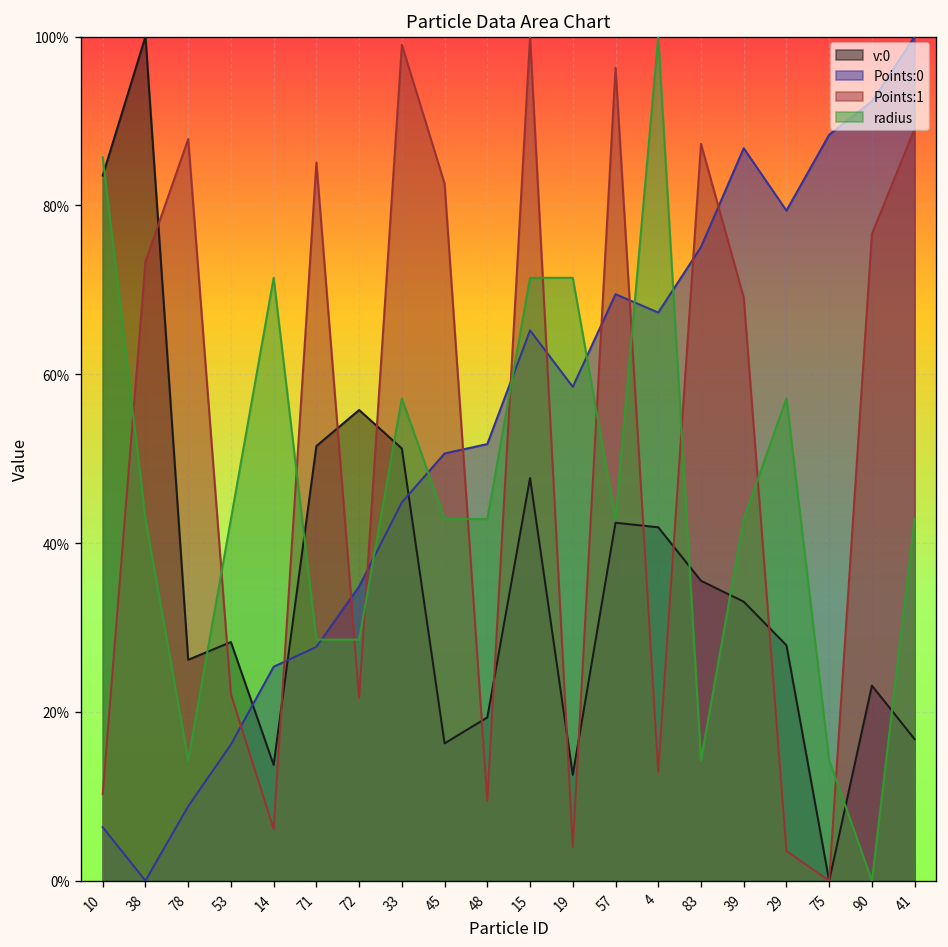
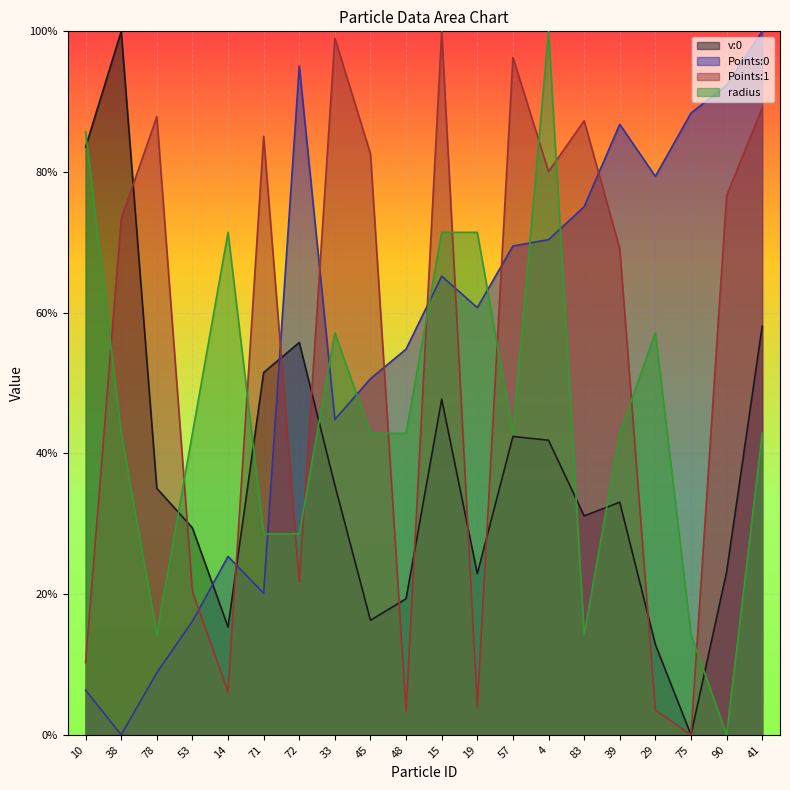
  {
    "v:0": {
      "10": "84%",
      "38": "100%",
-     "78": "26%",
-     "53": "28%",
-     "14": "14%",
+     "78": "35%",
+     "53": "29%",
+     "14": "15%",
      "71": "51%",
      "72": "56%",
-     "33": "51%",
+     "33": "35%",
      "45": "16%",
      "48": "19%",
      "15": "48%",
-     "19": "13%",
+     "19": "23%",
      "57": "42%",
      "4": "42%",
-     "83": "36%",
+     "83": "31%",
      "39": "33%",
-     "29": "28%",
+     "29": "13%",
      "90": "23%",
-     "41": "17%"
+     "41": "58%"
    },
    "Points:0": {
      "10": "6%",
      "38": "0%",
      "78": "9%",
      "53": "16%",
      "14": "25%",
-     "71": "28%",
-     "72": "35%",
+     "71": "20%",
+     "72": "95%",
      "33": "45%",
      "45": "51%",
-     "48": "52%",
+     "48": "55%",
      "15": "65%",
-     "19": "59%",
+     "19": "61%",
      "57": "69%",
-     "4": "67%",
+     "4": "70%",
      "83": "75%",
      "39": "87%",
      "29": "79%",
      "75": "88%",
      "41": "100%"
    },
    "Points:1": {
      "10": "10%",
      "38": "73%",
      "78": "88%",
-     "53": "22%",
+     "53": "20%",
      "14": "6%",
      "71": "85%",
      "72": "22%",
      "33": "99%",
      "45": "83%",
-     "48": "10%",
+     "48": "3%",
      "15": "100%",
      "19": "4%",
      "57": "96%",
-     "4": "13%",
+     "4": "80%",
      "83": "87%",
      "39": "69%",
      "29": "4%",
      "90": "77%",
      "41": "89%"
    },
    "radius": {
      "10": "86%",
      "38": "43%",
      "78": "14%",
      "53": "43%",
      "14": "71%",
      "71": "29%",
      "72": "29%",
      "33": "57%",
      "45": "43%",
      "48": "43%",
      "15": "71%",
      "19": "71%",
      "57": "43%",
      "4": "100%",
      "83": "14%",
      "39": "43%",
      "29": "57%",
      "75": "14%",
      "90": "0%",
      "41": "43%"
    }
  }
